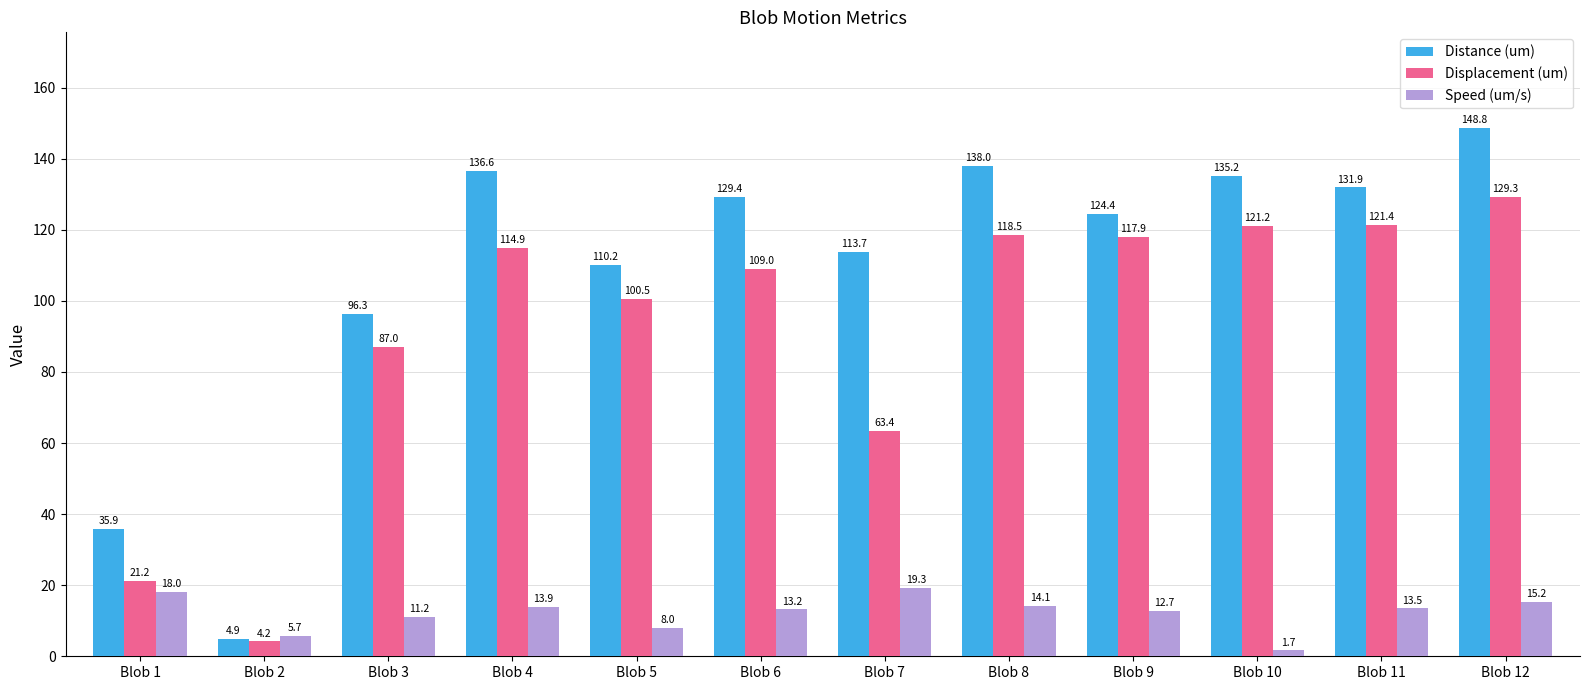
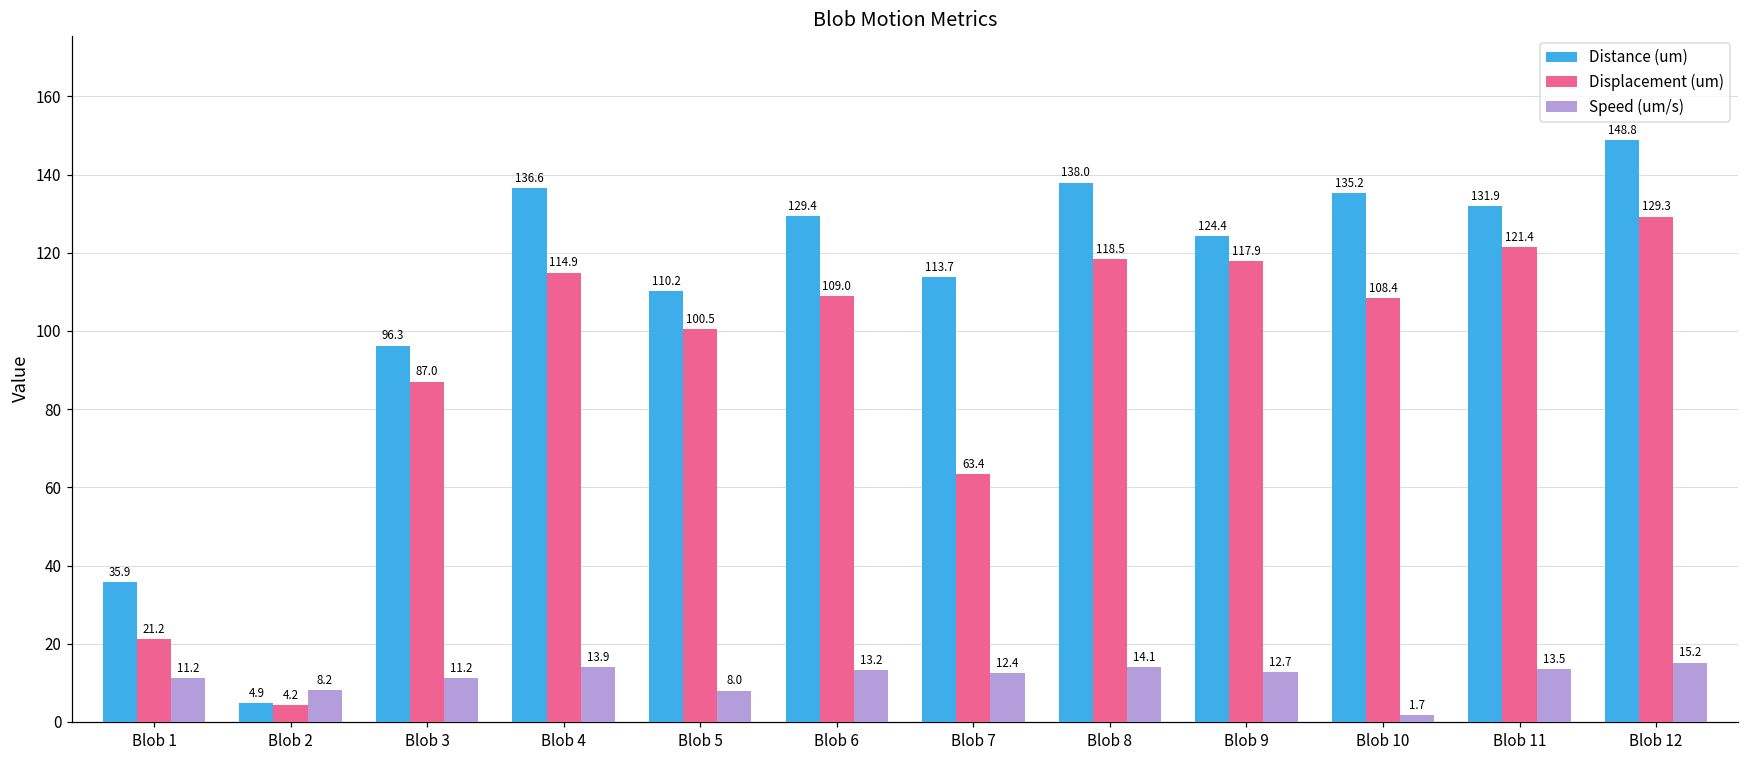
  {
    "Distance (um)": {
      "Blob 1": 35.9,
      "Blob 2": 4.9,
      "Blob 3": 96.3,
      "Blob 4": 136.6,
      "Blob 5": 110.2,
      "Blob 6": 129.4,
      "Blob 7": 113.7,
      "Blob 8": 138.0,
      "Blob 9": 124.4,
      "Blob 10": 135.2,
      "Blob 11": 131.9,
      "Blob 12": 148.8
    },
    "Displacement (um)": {
      "Blob 1": 21.2,
      "Blob 2": 4.2,
      "Blob 3": 87.0,
      "Blob 4": 114.9,
      "Blob 5": 100.5,
      "Blob 6": 109.0,
      "Blob 7": 63.4,
      "Blob 8": 118.5,
      "Blob 9": 117.9,
-     "Blob 10": 121.2,
+     "Blob 10": 108.4,
      "Blob 11": 121.4,
      "Blob 12": 129.3
    },
    "Speed (um/s)": {
-     "Blob 1": 18.0,
-     "Blob 2": 5.7,
+     "Blob 1": 11.2,
+     "Blob 2": 8.2,
      "Blob 3": 11.2,
      "Blob 4": 13.9,
      "Blob 5": 8.0,
      "Blob 6": 13.2,
-     "Blob 7": 19.3,
+     "Blob 7": 12.4,
      "Blob 8": 14.1,
      "Blob 9": 12.7,
      "Blob 10": 1.7,
      "Blob 11": 13.5,
      "Blob 12": 15.2
    }
  }
